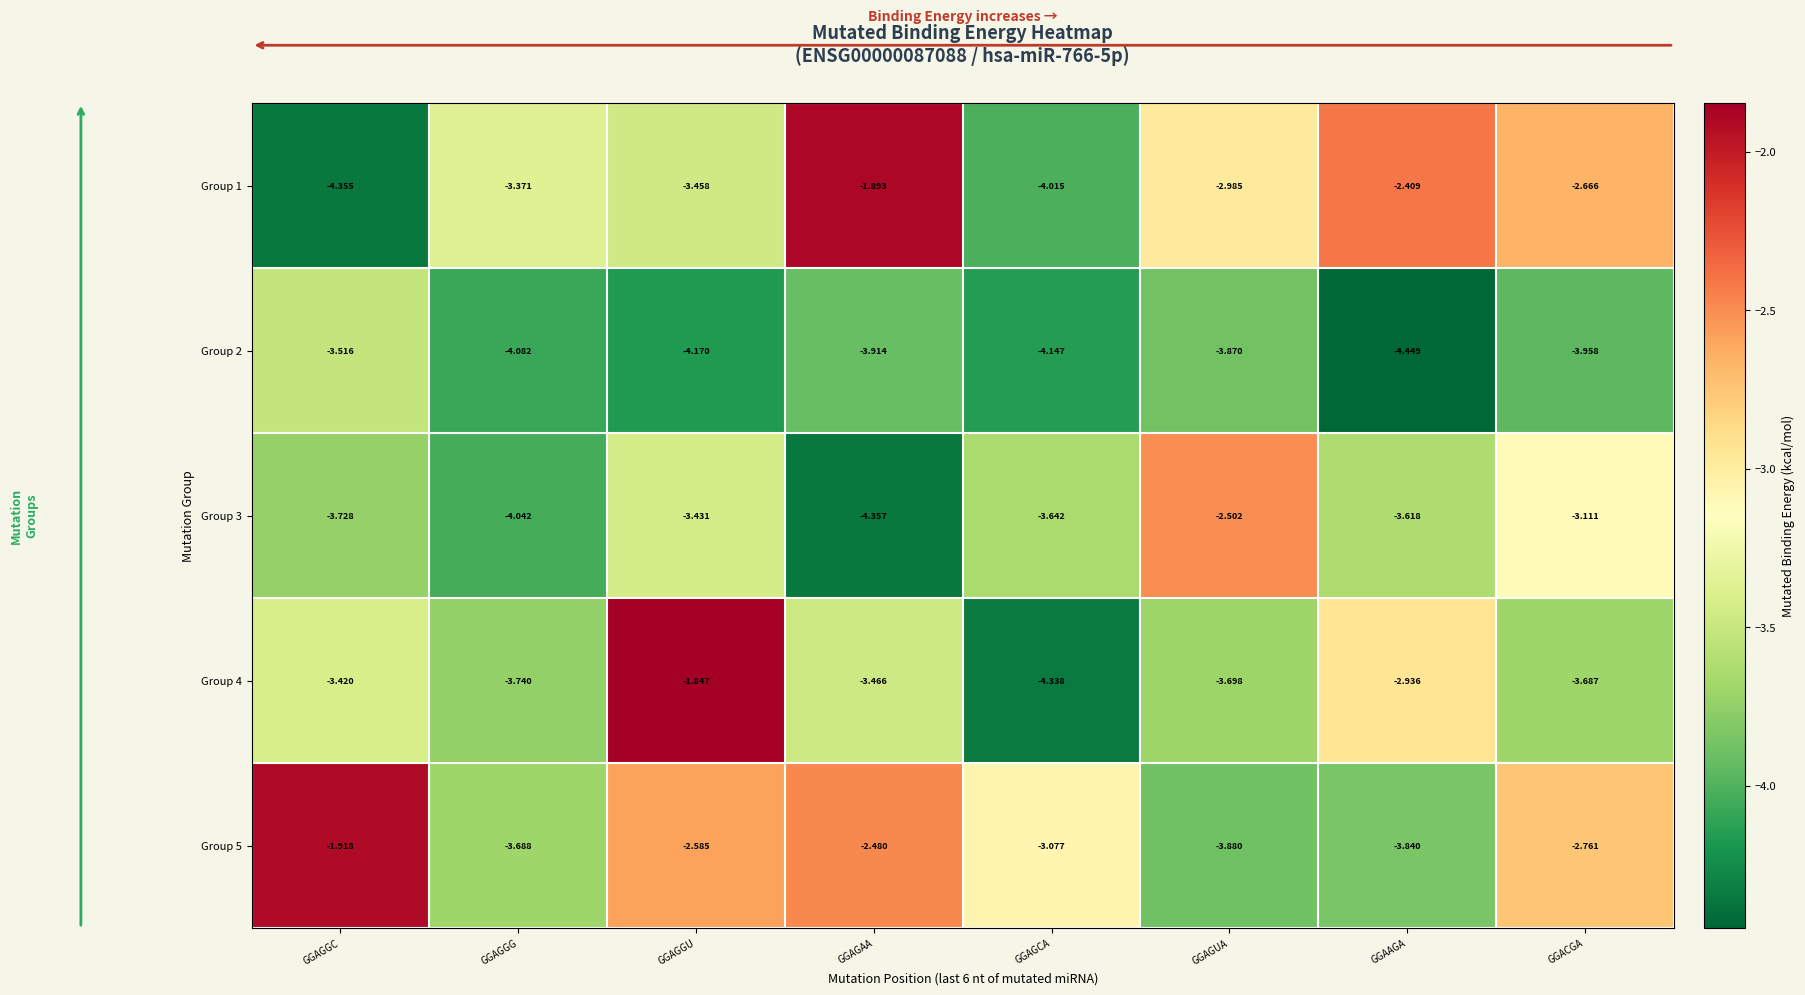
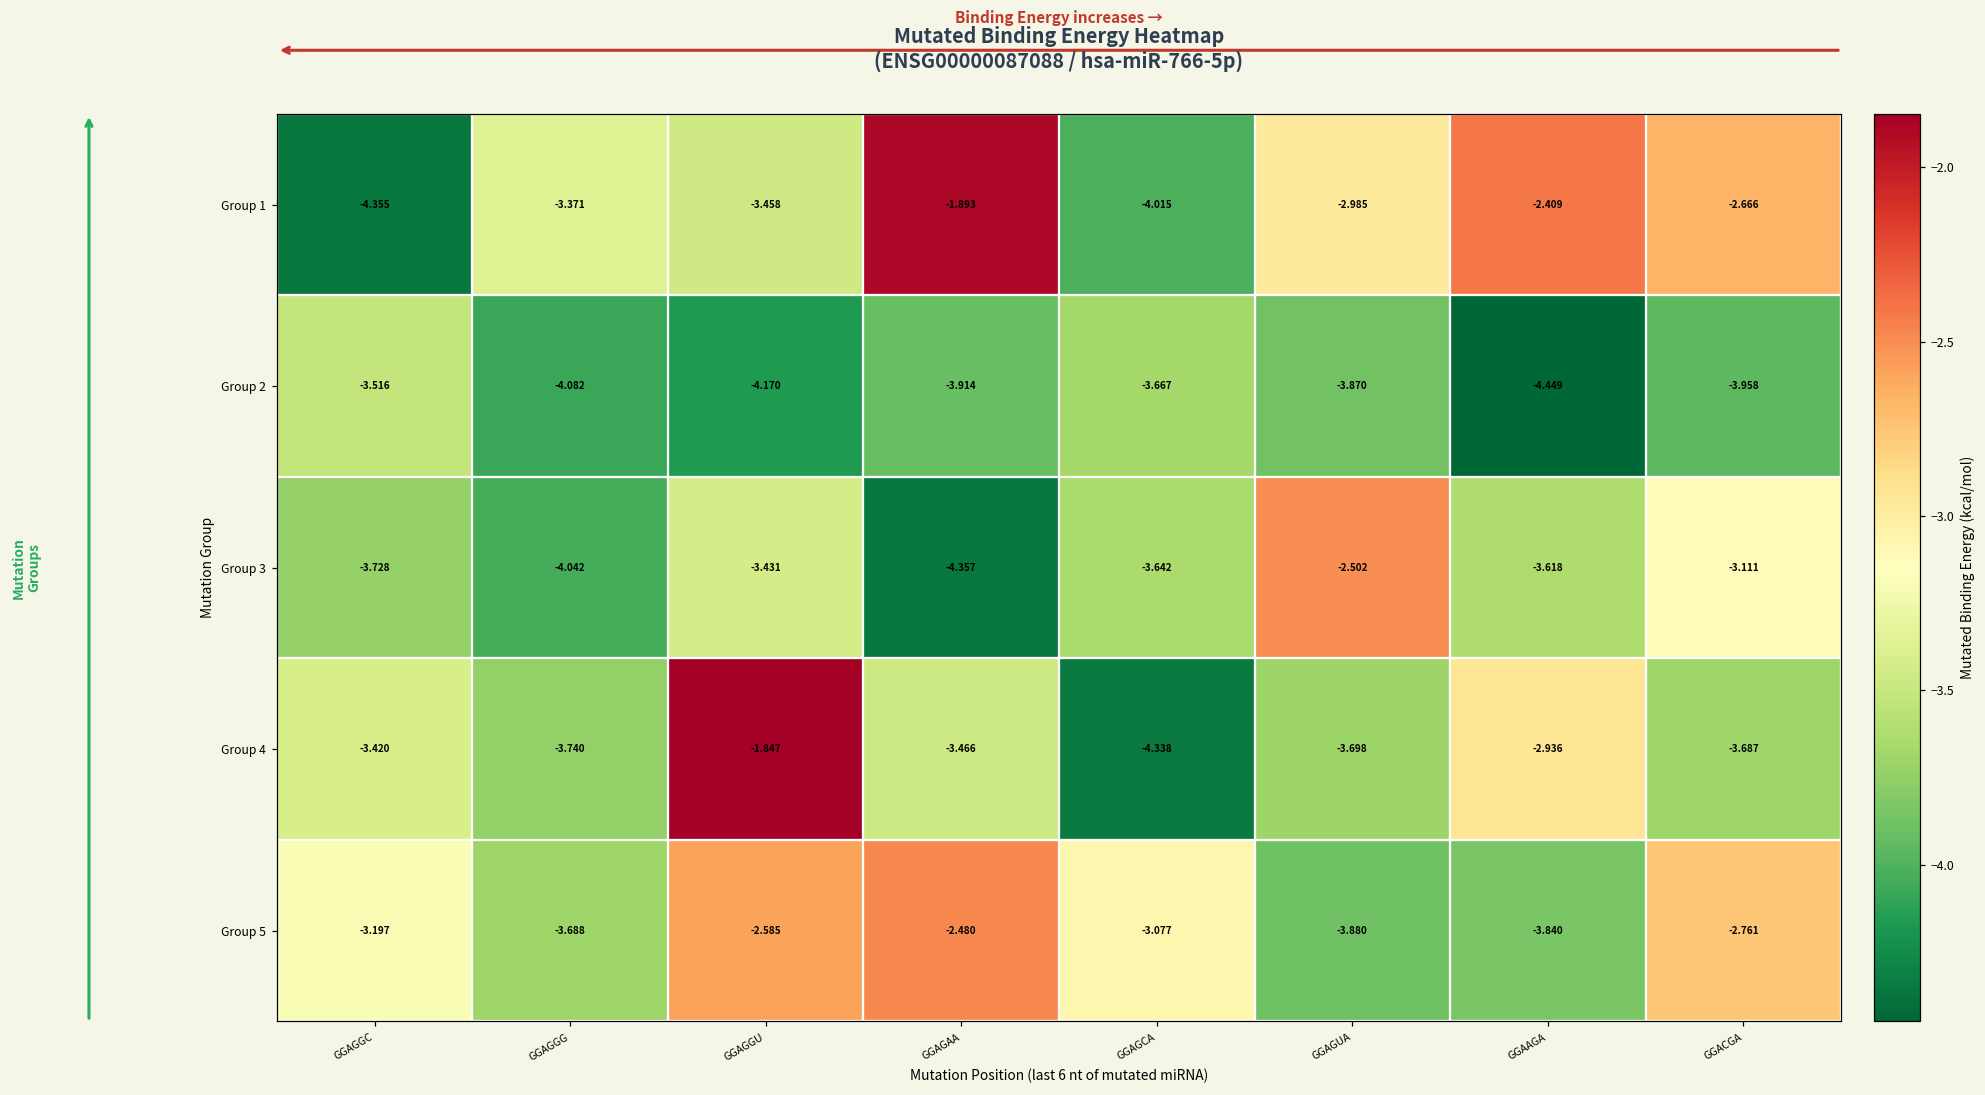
  {
    "Group 1": {
      "GGAGGC": -4.355,
      "GGAGGG": -3.371,
      "GGAGGU": -3.458,
      "GGAGAA": -1.893,
      "GGAGCA": -4.015,
      "GGAGUA": -2.985,
      "GGAAGA": -2.409,
      "GGACGA": -2.666
    },
    "Group 2": {
      "GGAGGC": -3.516,
      "GGAGGG": -4.082,
      "GGAGGU": -4.170,
      "GGAGAA": -3.914,
-     "GGAGCA": -4.147,
+     "GGAGCA": -3.667,
      "GGAGUA": -3.870,
      "GGAAGA": -4.449,
      "GGACGA": -3.958
    },
    "Group 3": {
      "GGAGGC": -3.728,
      "GGAGGG": -4.042,
      "GGAGGU": -3.431,
      "GGAGAA": -4.357,
      "GGAGCA": -3.642,
      "GGAGUA": -2.502,
      "GGAAGA": -3.618,
      "GGACGA": -3.111
    },
    "Group 4": {
      "GGAGGC": -3.420,
      "GGAGGG": -3.740,
      "GGAGGU": -1.847,
      "GGAGAA": -3.466,
      "GGAGCA": -4.338,
      "GGAGUA": -3.698,
      "GGAAGA": -2.936,
      "GGACGA": -3.687
    },
    "Group 5": {
-     "GGAGGC": -1.918,
+     "GGAGGC": -3.197,
      "GGAGGG": -3.688,
      "GGAGGU": -2.585,
      "GGAGAA": -2.480,
      "GGAGCA": -3.077,
      "GGAGUA": -3.880,
      "GGAAGA": -3.840,
      "GGACGA": -2.761
    }
  }
